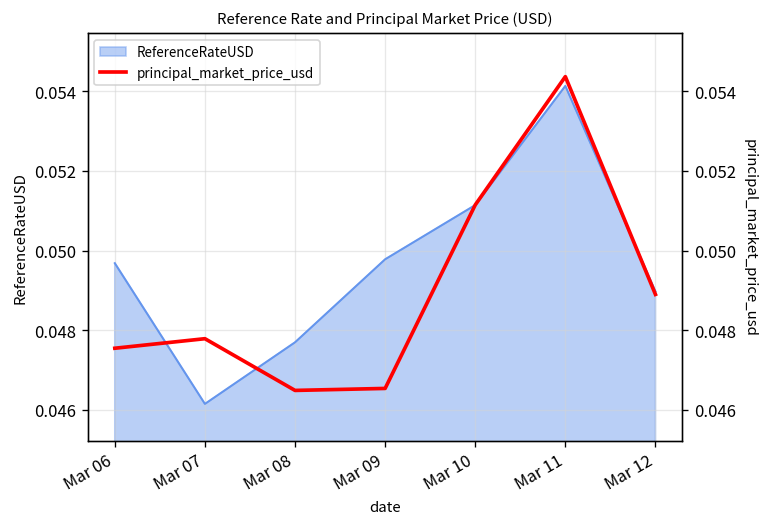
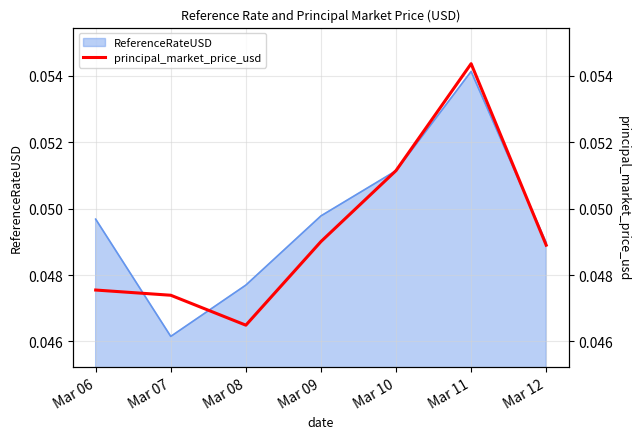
  {
    "ReferenceRateUSD": {
      "Mar 06": 0.0497,
      "Mar 07": 0.0462,
      "Mar 08": 0.0477,
      "Mar 09": 0.0498,
      "Mar 10": 0.0511,
      "Mar 11": 0.0541,
      "Mar 12": 0.0490
    },
    "principal_market_price_usd": {
      "Mar 06": 0.0475,
-     "Mar 07": 0.0478,
+     "Mar 07": 0.0474,
      "Mar 08": 0.0465,
-     "Mar 09": 0.0465,
+     "Mar 09": 0.0490,
      "Mar 10": 0.0511,
      "Mar 11": 0.0544,
      "Mar 12": 0.0489
    }
  }
